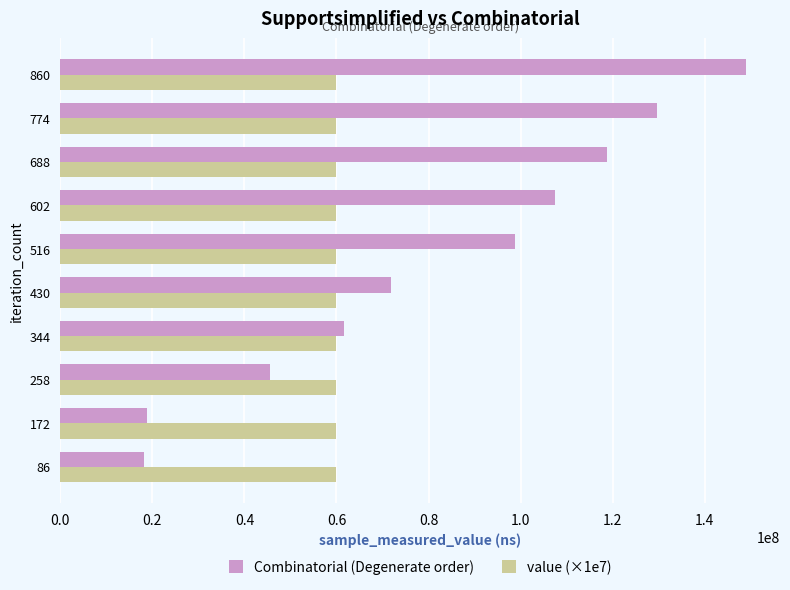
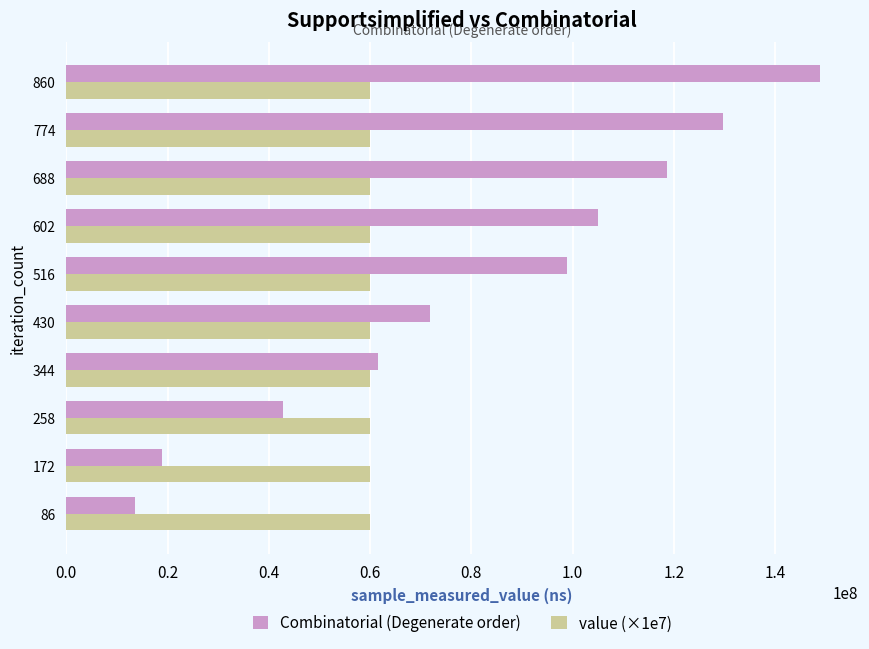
  {
    "Combinatorial (Degenerate order)": {
      "860": 149000000,
      "774": 130000000,
      "688": 119000000,
-     "602": 108000000,
+     "602": 105000000,
      "516": 99000000,
      "430": 72000000,
      "344": 62000000,
-     "258": 46000000,
+     "258": 43000000,
      "172": 19000000,
-     "86": 18000000
+     "86": 14000000
    },
    "value (×1e7)": {
      "860": 60000000,
      "774": 60000000,
      "688": 60000000,
      "602": 60000000,
      "516": 60000000,
      "430": 60000000,
      "344": 60000000,
      "258": 60000000,
      "172": 60000000,
      "86": 60000000
    }
  }
